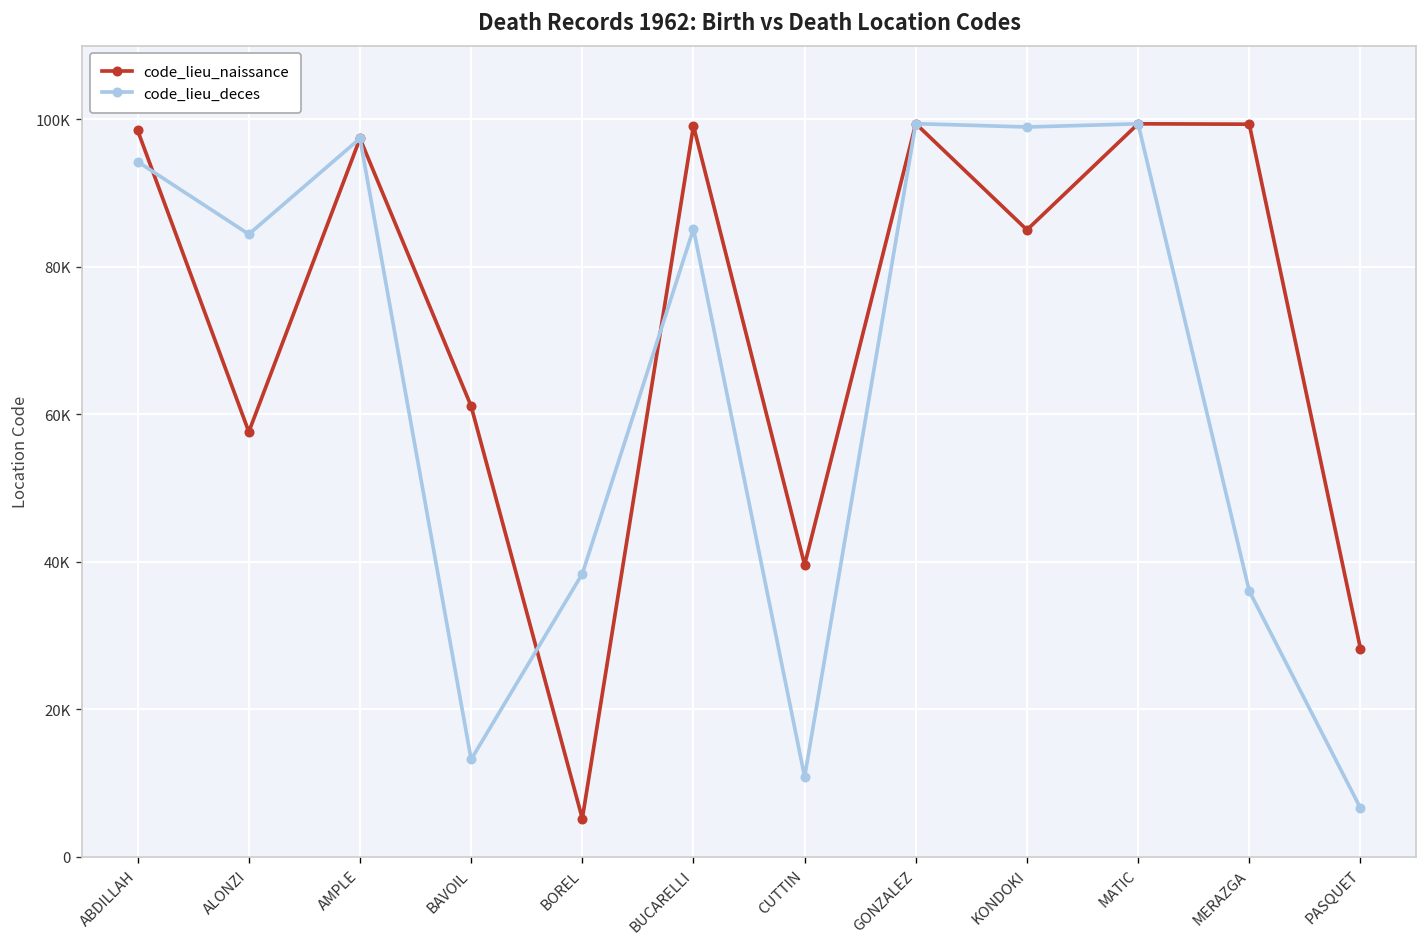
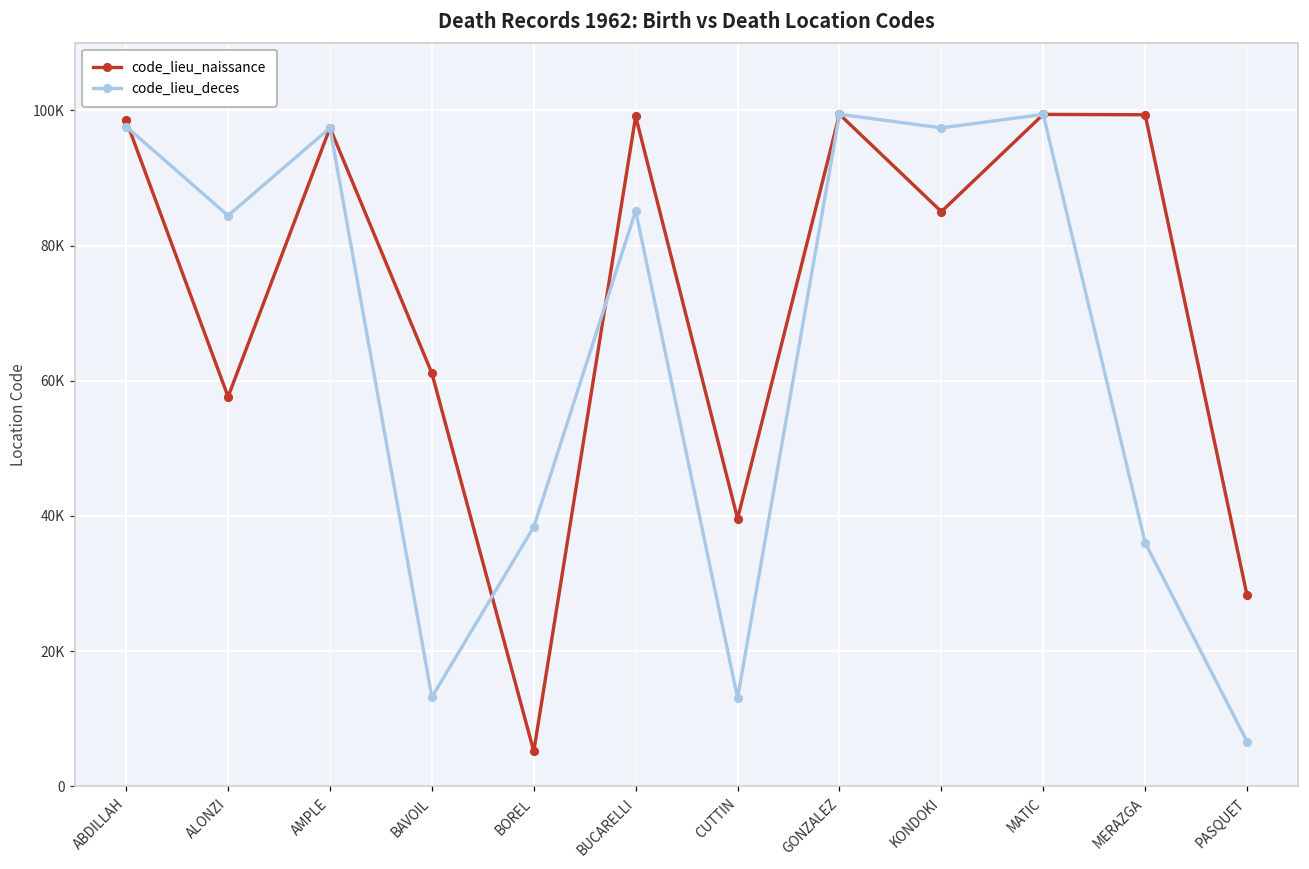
  {
    "code_lieu_naissance": {
      "ABDILLAH": 99000,
      "ALONZI": 58000,
      "BAVOIL": 61000,
      "BOREL": 5000,
      "BUCARELLI": 99000,
      "CUTTIN": 40000,
      "KONDOKI": 85000,
      "MERAZGA": 99000,
      "PASQUET": 28000
    },
    "code_lieu_deces": {
-     "ABDILLAH": 94000,
+     "ABDILLAH": 98000,
      "ALONZI": 84000,
      "BAVOIL": 13000,
      "BOREL": 38000,
      "BUCARELLI": 85000,
-     "CUTTIN": 11000,
-     "KONDOKI": 99000,
+     "CUTTIN": 13000,
+     "KONDOKI": 97000,
      "MERAZGA": 36000,
      "PASQUET": 7000
    }
  }
